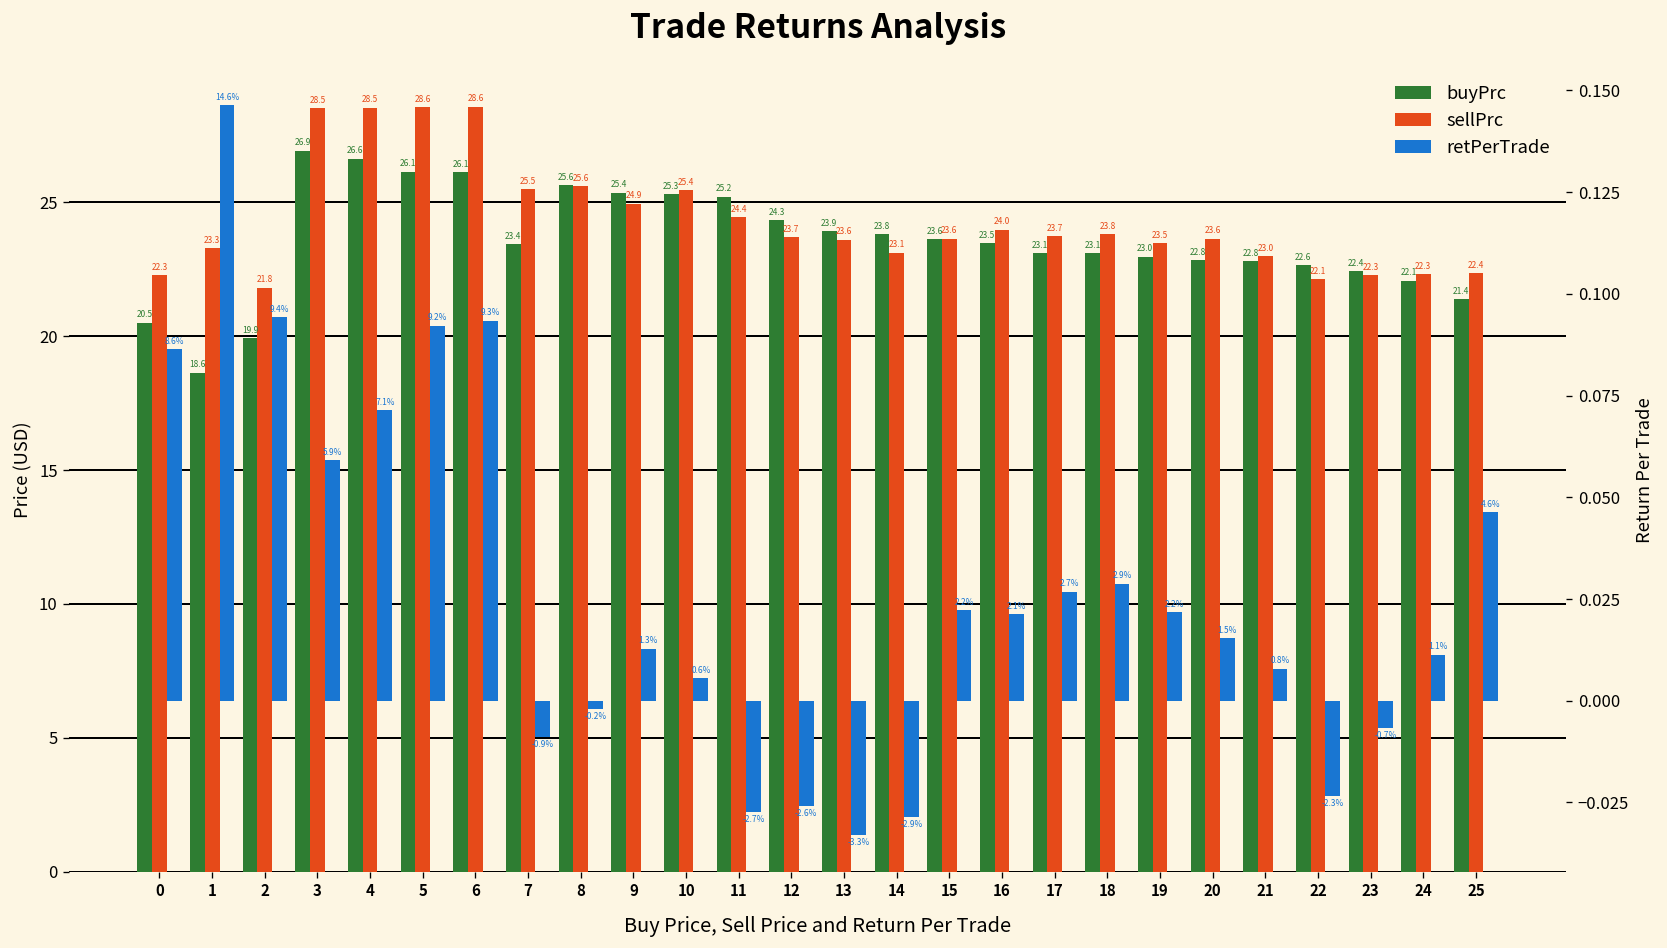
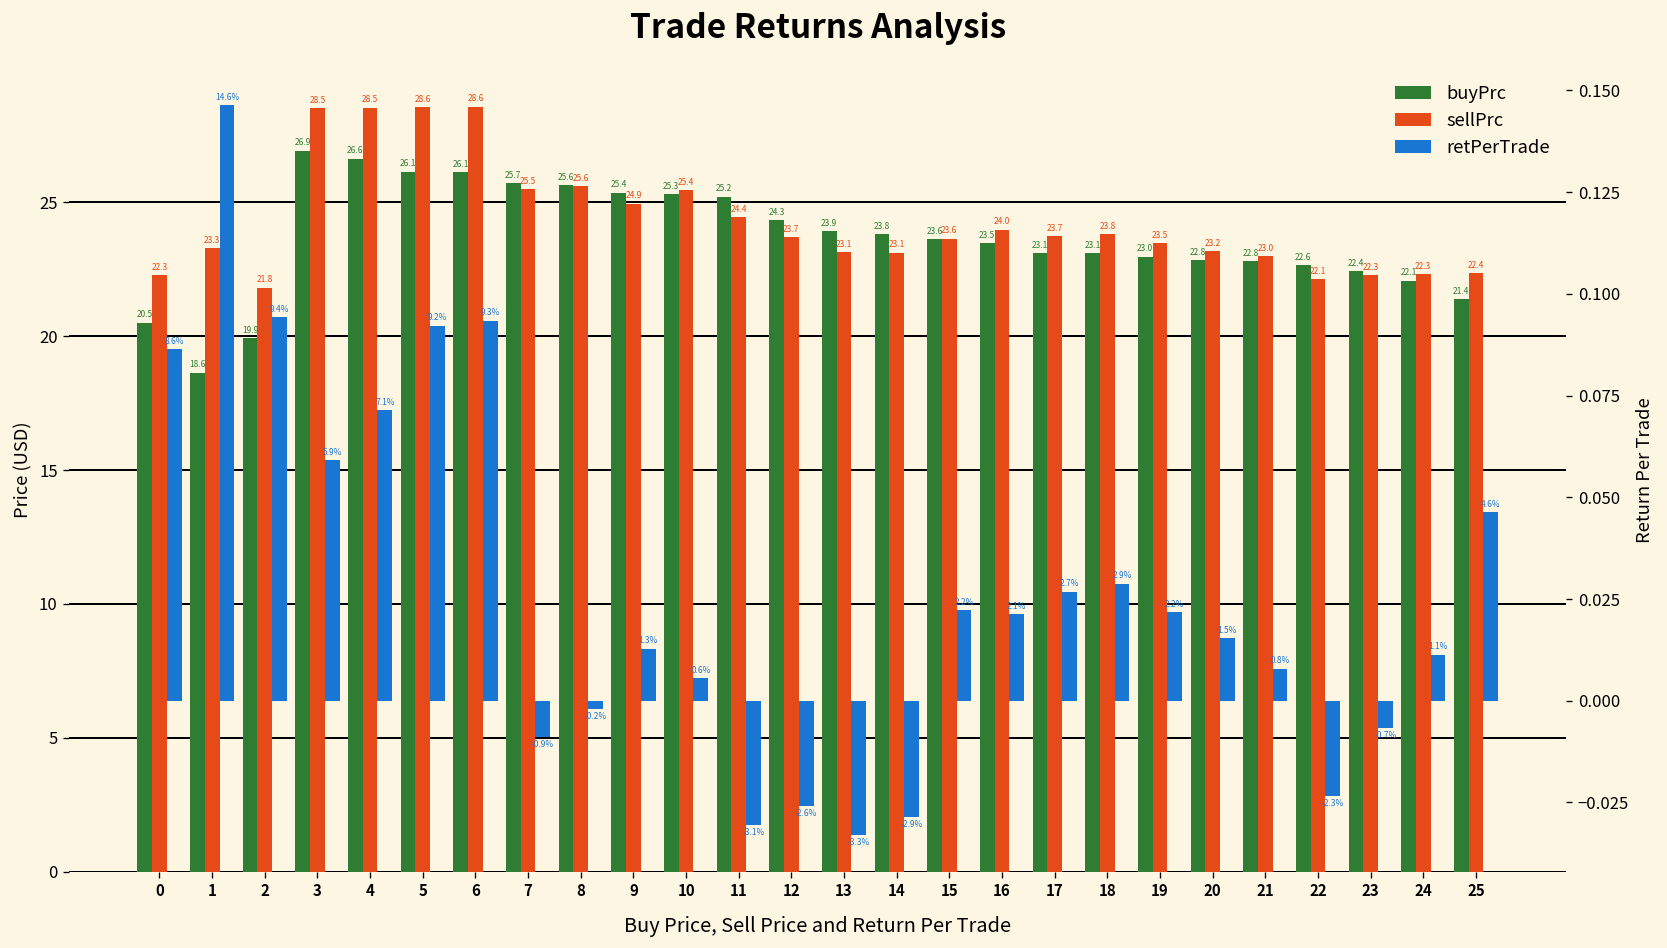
  {
    "buyPrc": {
      "0": "20.5",
      "1": "18.6",
      "2": "19.9",
      "3": "26.9",
      "4": "26.6",
      "5": "26.1",
      "6": "26.1",
-     "7": "23.4",
+     "7": "25.7",
      "8": "25.6",
      "9": "25.4",
      "10": "25.3",
      "11": "25.2",
      "12": "24.3",
      "13": "23.9",
      "14": "23.8",
      "15": "23.6",
      "16": "23.5",
      "17": "23.1",
      "18": "23.1",
      "19": "23.0",
      "20": "22.8",
      "21": "22.8",
      "22": "22.6",
      "23": "22.4",
      "24": "22.1",
      "25": "21.4"
    },
    "sellPrc": {
      "0": "22.3",
      "1": "23.3",
      "2": "21.8",
      "3": "28.5",
      "4": "28.5",
      "5": "28.6",
      "6": "28.6",
      "7": "25.5",
      "8": "25.6",
      "9": "24.9",
      "10": "25.4",
      "11": "24.4",
      "12": "23.7",
-     "13": "23.6",
+     "13": "23.1",
      "14": "23.1",
      "15": "23.6",
      "16": "24.0",
      "17": "23.7",
      "18": "23.8",
      "19": "23.5",
-     "20": "23.6",
+     "20": "23.2",
      "21": "23.0",
      "22": "22.1",
      "23": "22.3",
      "24": "22.3",
      "25": "22.4"
    },
    "retPerTrade": {
      "0": "8.6%",
      "1": "14.6%",
      "2": "9.4%",
      "3": "5.9%",
      "4": "7.1%",
      "5": "9.2%",
      "6": "9.3%",
      "7": "-0.9%",
      "8": "-0.2%",
      "9": "1.3%",
      "10": "0.6%",
-     "11": "-2.7%",
+     "11": "-3.1%",
      "12": "-2.6%",
      "13": "-3.3%",
      "14": "-2.9%",
      "15": "2.2%",
      "16": "2.1%",
      "17": "2.7%",
      "18": "2.9%",
      "19": "2.2%",
      "20": "1.5%",
      "21": "0.8%",
      "22": "-2.3%",
      "23": "-0.7%",
      "24": "1.1%",
      "25": "4.6%"
    }
  }
